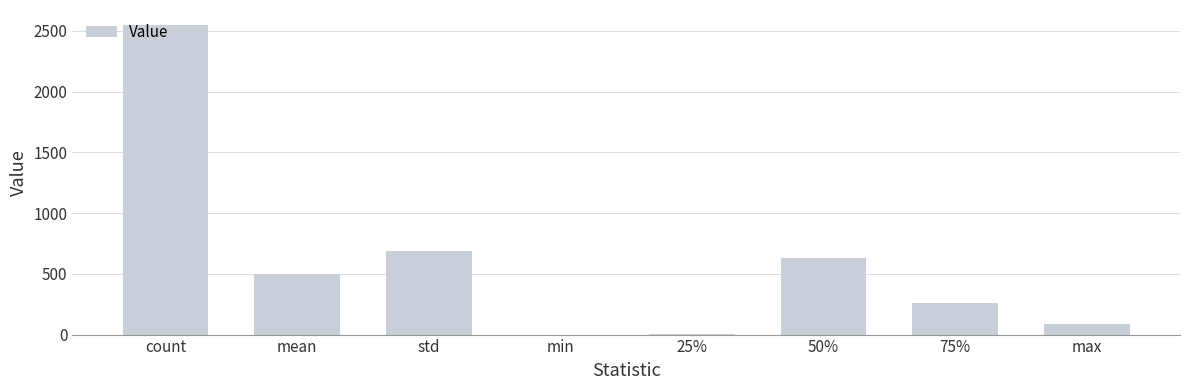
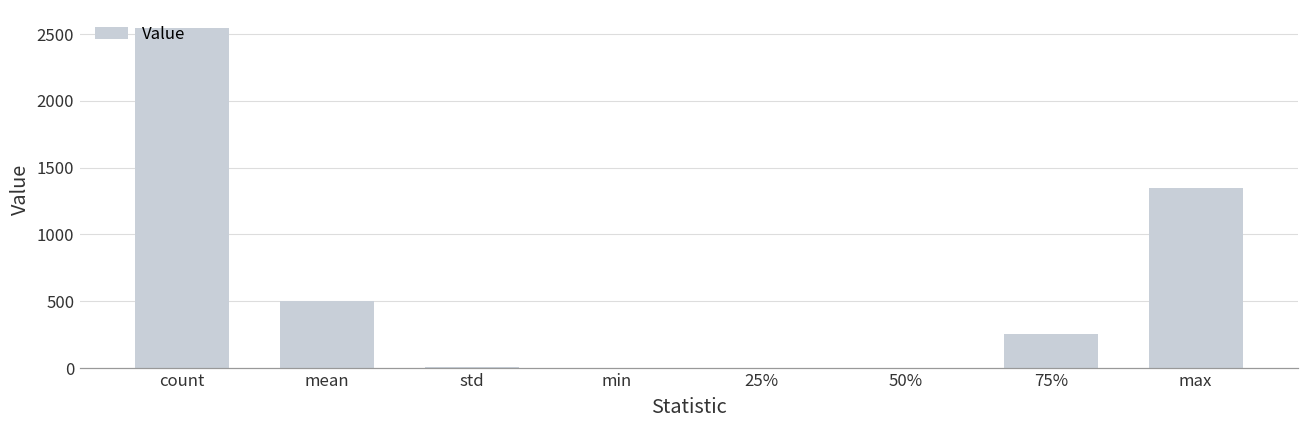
  {
    "count": 2550,
    "mean": 500,
-   "std": 690,
+   "std": 0,
    "min": 0,
-   "50%": 630,
+   "50%": 0,
    "75%": 260,
-   "max": 90
+   "max": 1340
  }
